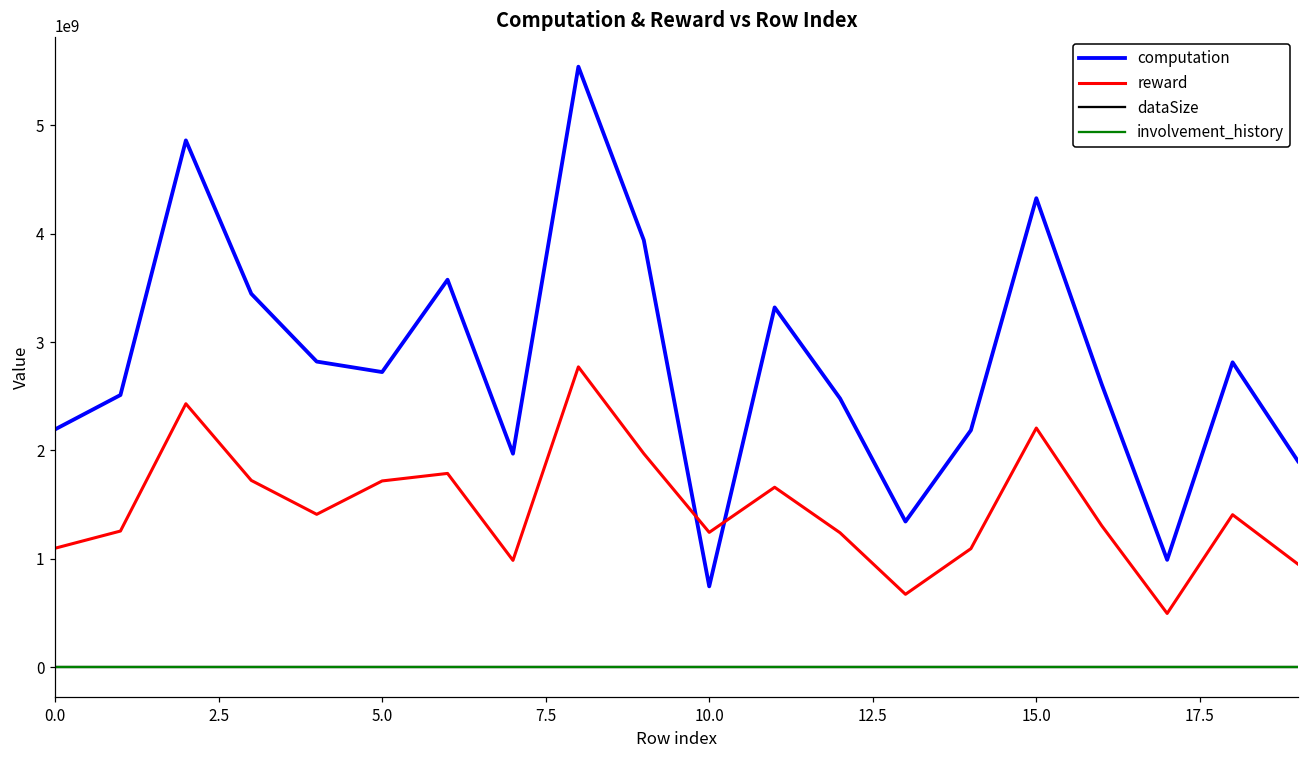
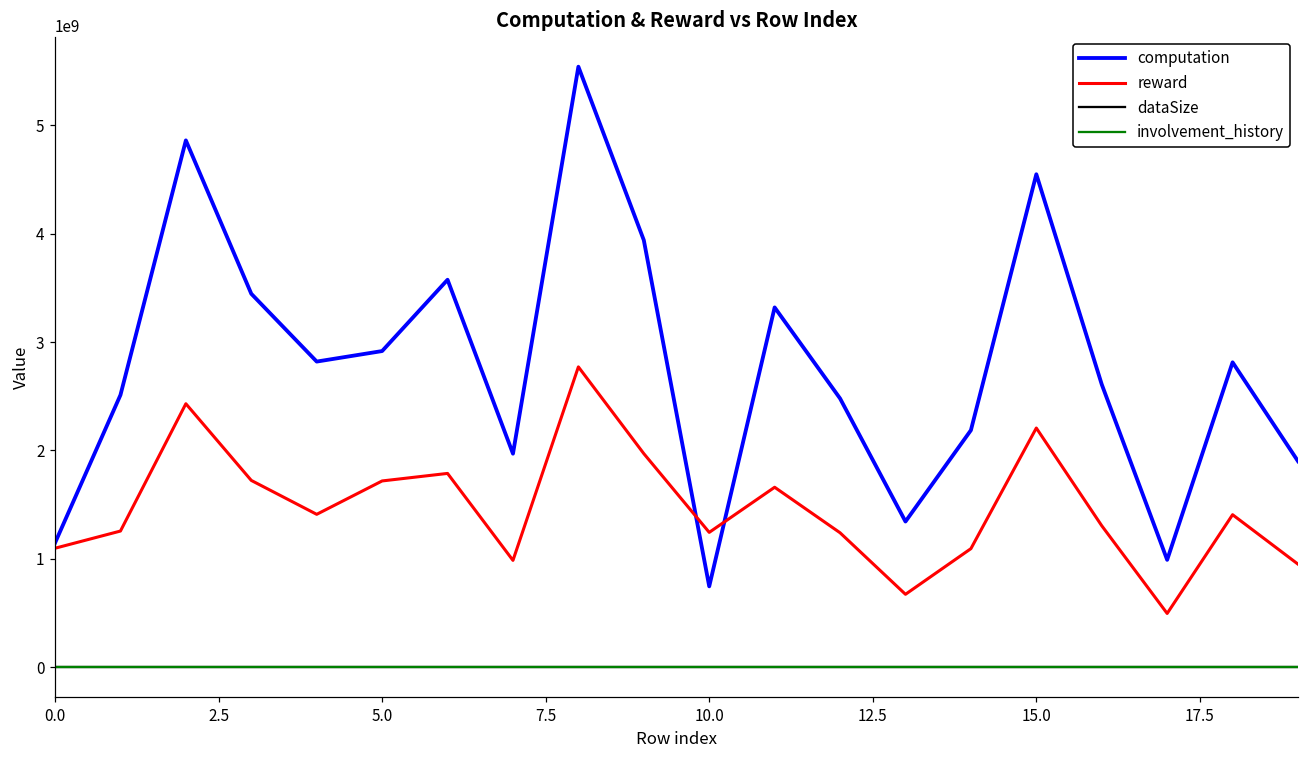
  {
    "computation": {
-     "0.0": 2200000000,
-     "5.0": 2700000000,
+     "0.0": 1100000000,
+     "5.0": 2900000000,
      "10.0": 700000000,
-     "15.0": 4300000000
+     "15.0": 4500000000
    },
    "reward": {
      "0.0": 1100000000,
      "5.0": 1700000000,
      "10.0": 1200000000,
      "15.0": 2200000000
    },
    "involvement_history": {
      "0.0": 0,
      "5.0": 0,
      "10.0": 0,
      "15.0": 0
    }
  }
